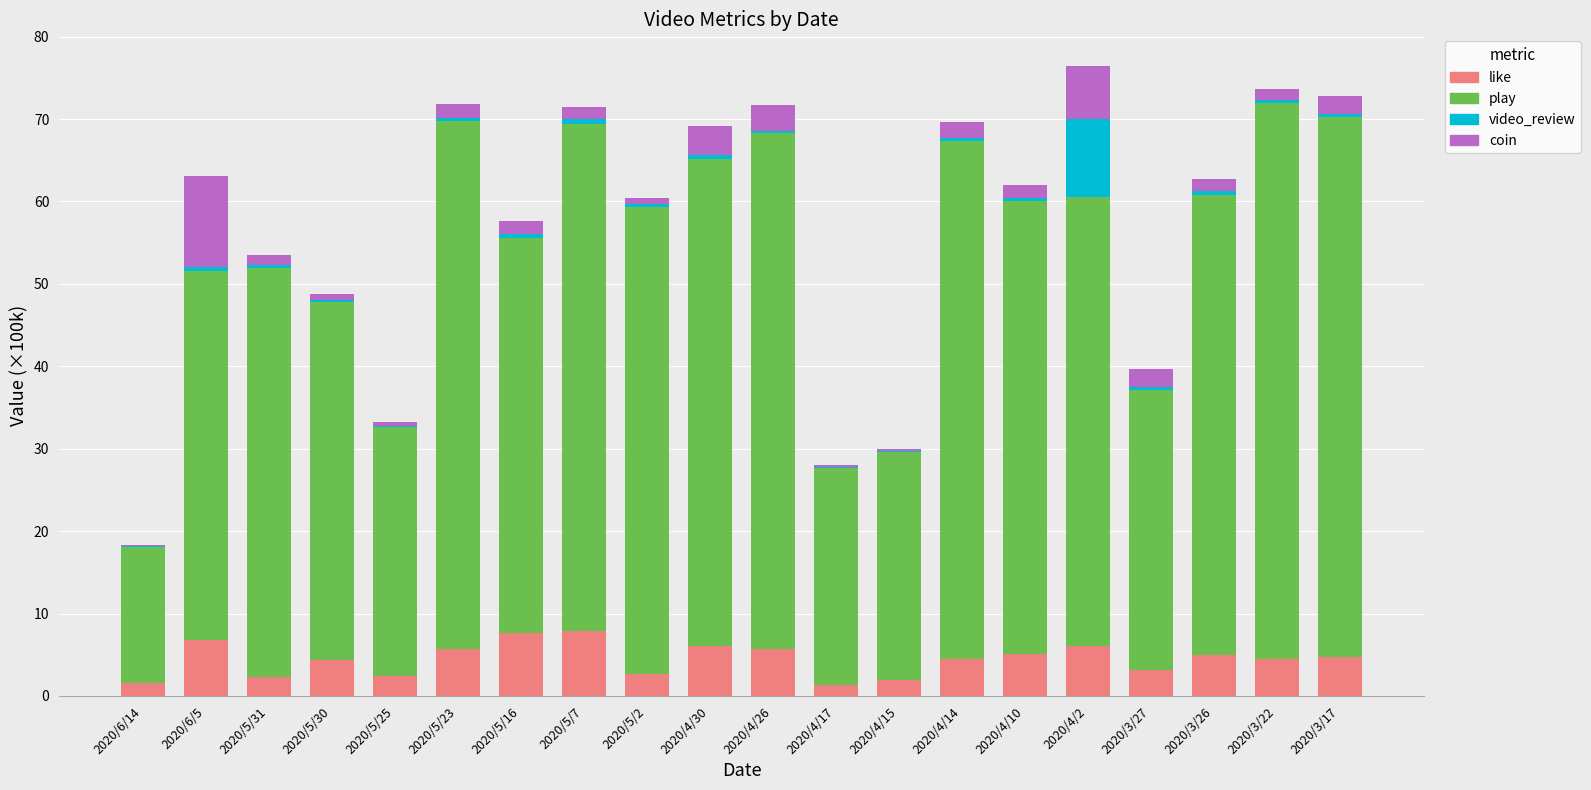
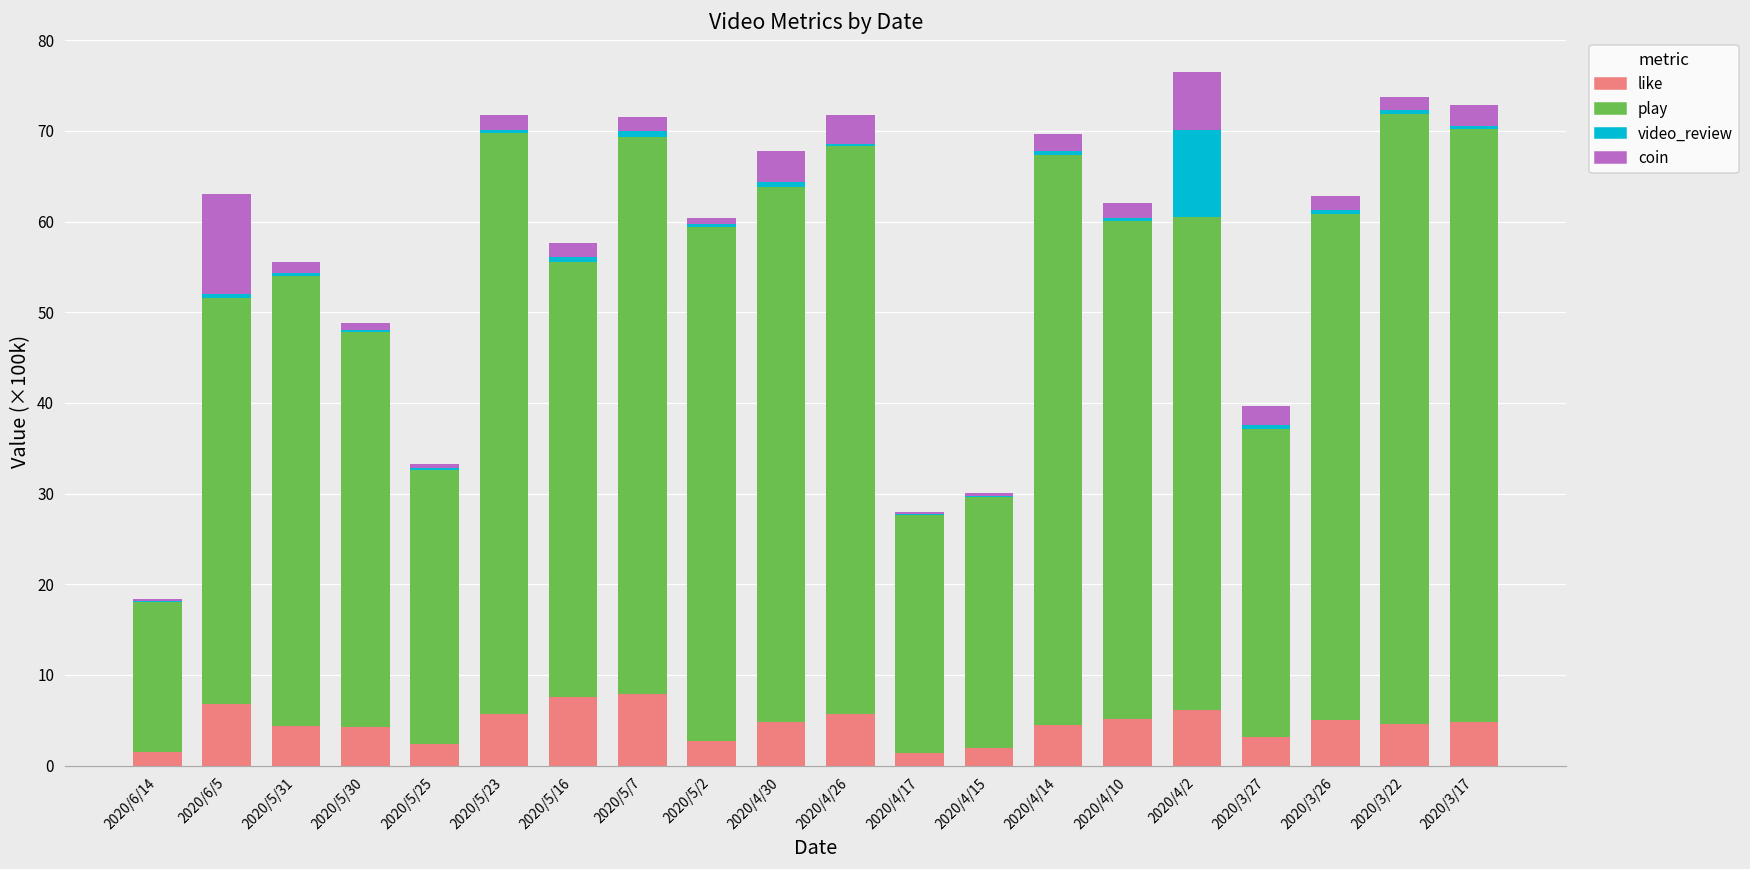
  {
    "like": {
      "2020/6/14": 2,
      "2020/6/5": 7,
-     "2020/5/31": 2,
+     "2020/5/31": 4,
      "2020/5/30": 4,
      "2020/5/25": 2,
      "2020/5/23": 6,
      "2020/5/16": 8,
      "2020/5/7": 8,
      "2020/5/2": 3,
-     "2020/4/30": 6,
+     "2020/4/30": 5,
      "2020/4/26": 6,
      "2020/4/17": 1,
      "2020/4/15": 2,
      "2020/4/14": 4,
      "2020/4/10": 5,
      "2020/4/2": 6,
      "2020/3/27": 3,
      "2020/3/26": 5,
      "2020/3/22": 5,
      "2020/3/17": 5
    },
    "play": {
      "2020/6/14": 16,
      "2020/6/5": 45,
      "2020/5/31": 50,
      "2020/5/30": 44,
      "2020/5/25": 30,
      "2020/5/23": 64,
      "2020/5/16": 48,
      "2020/5/7": 61,
      "2020/5/2": 57,
      "2020/4/30": 59,
      "2020/4/26": 63,
      "2020/4/17": 26,
      "2020/4/15": 28,
      "2020/4/14": 63,
      "2020/4/10": 55,
      "2020/4/2": 54,
      "2020/3/27": 34,
      "2020/3/26": 56,
      "2020/3/22": 67,
      "2020/3/17": 65
    },
    "video_review": {
      "2020/6/5": 0,
      "2020/5/23": 0,
      "2020/5/16": 1,
      "2020/5/7": 1,
      "2020/5/2": 0,
      "2020/4/30": 1,
      "2020/4/14": 0,
      "2020/4/10": 0,
      "2020/4/2": 10,
      "2020/3/27": 0,
      "2020/3/26": 0,
      "2020/3/22": 0,
      "2020/3/17": 0
    },
    "coin": {
      "2020/6/5": 11,
      "2020/5/31": 1,
      "2020/5/30": 1,
      "2020/5/25": 0,
      "2020/5/23": 2,
      "2020/5/16": 2,
      "2020/5/7": 1,
      "2020/5/2": 1,
      "2020/4/30": 3,
      "2020/4/26": 3,
      "2020/4/14": 2,
      "2020/4/10": 2,
      "2020/4/2": 6,
      "2020/3/27": 2,
      "2020/3/26": 2,
      "2020/3/22": 1,
      "2020/3/17": 2
    }
  }
